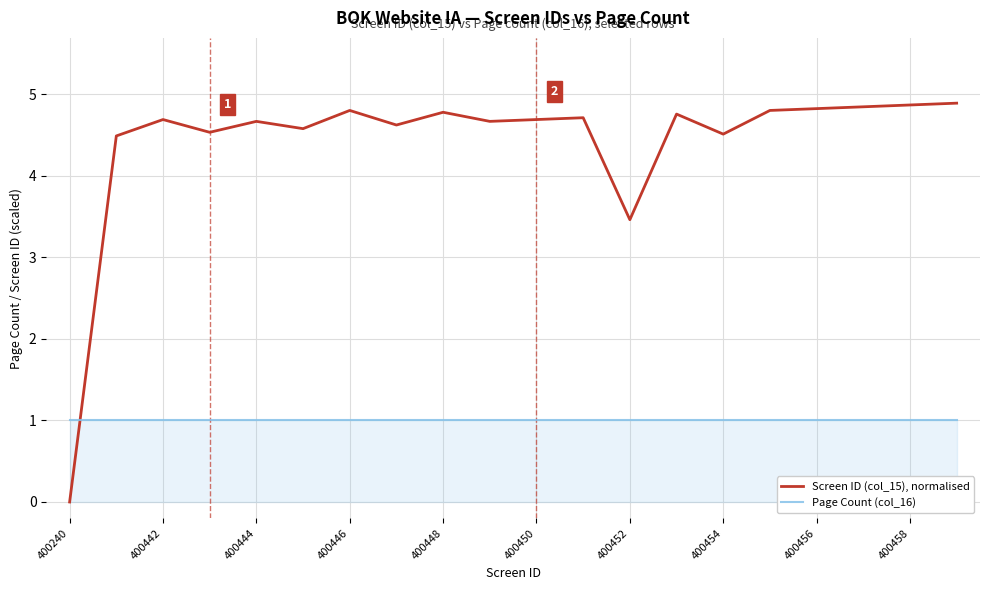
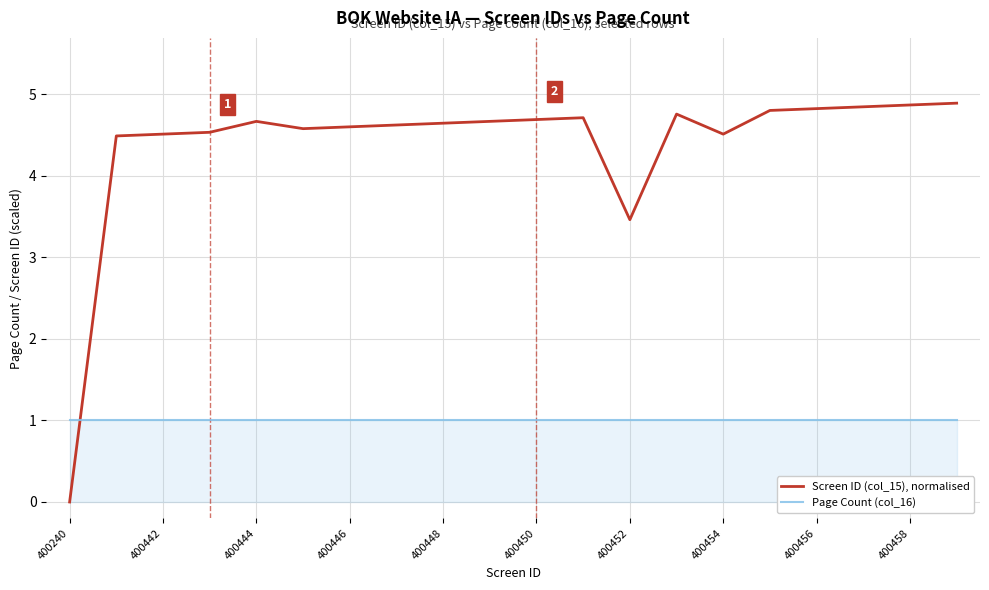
  {
    "Screen ID (col_15), normalised": {
      "400240": 0.0,
-     "400442": 4.7,
+     "400442": 4.5,
      "400444": 4.7,
-     "400446": 4.8,
-     "400448": 4.8,
+     "400446": 4.6,
+     "400448": 4.6,
      "400450": 4.7,
      "400452": 3.5,
      "400454": 4.5,
      "400456": 4.8,
      "400458": 4.9
    },
    "Page Count (col_16)": {
      "400240": 1.0,
      "400442": 1.0,
      "400444": 1.0,
      "400446": 1.0,
      "400448": 1.0,
      "400450": 1.0,
      "400452": 1.0,
      "400454": 1.0,
      "400456": 1.0,
      "400458": 1.0
    }
  }
